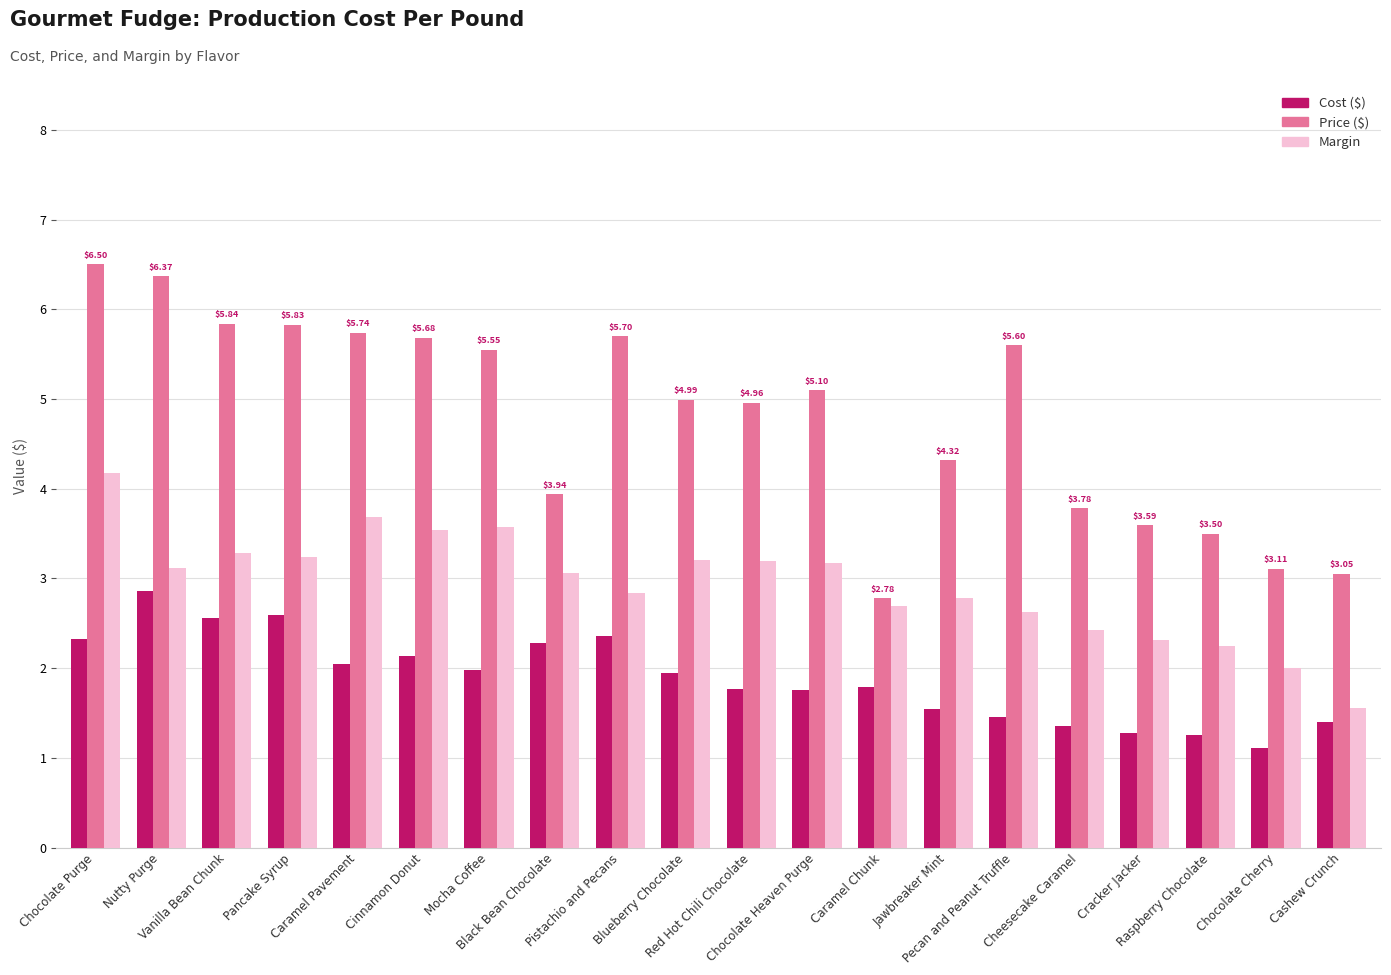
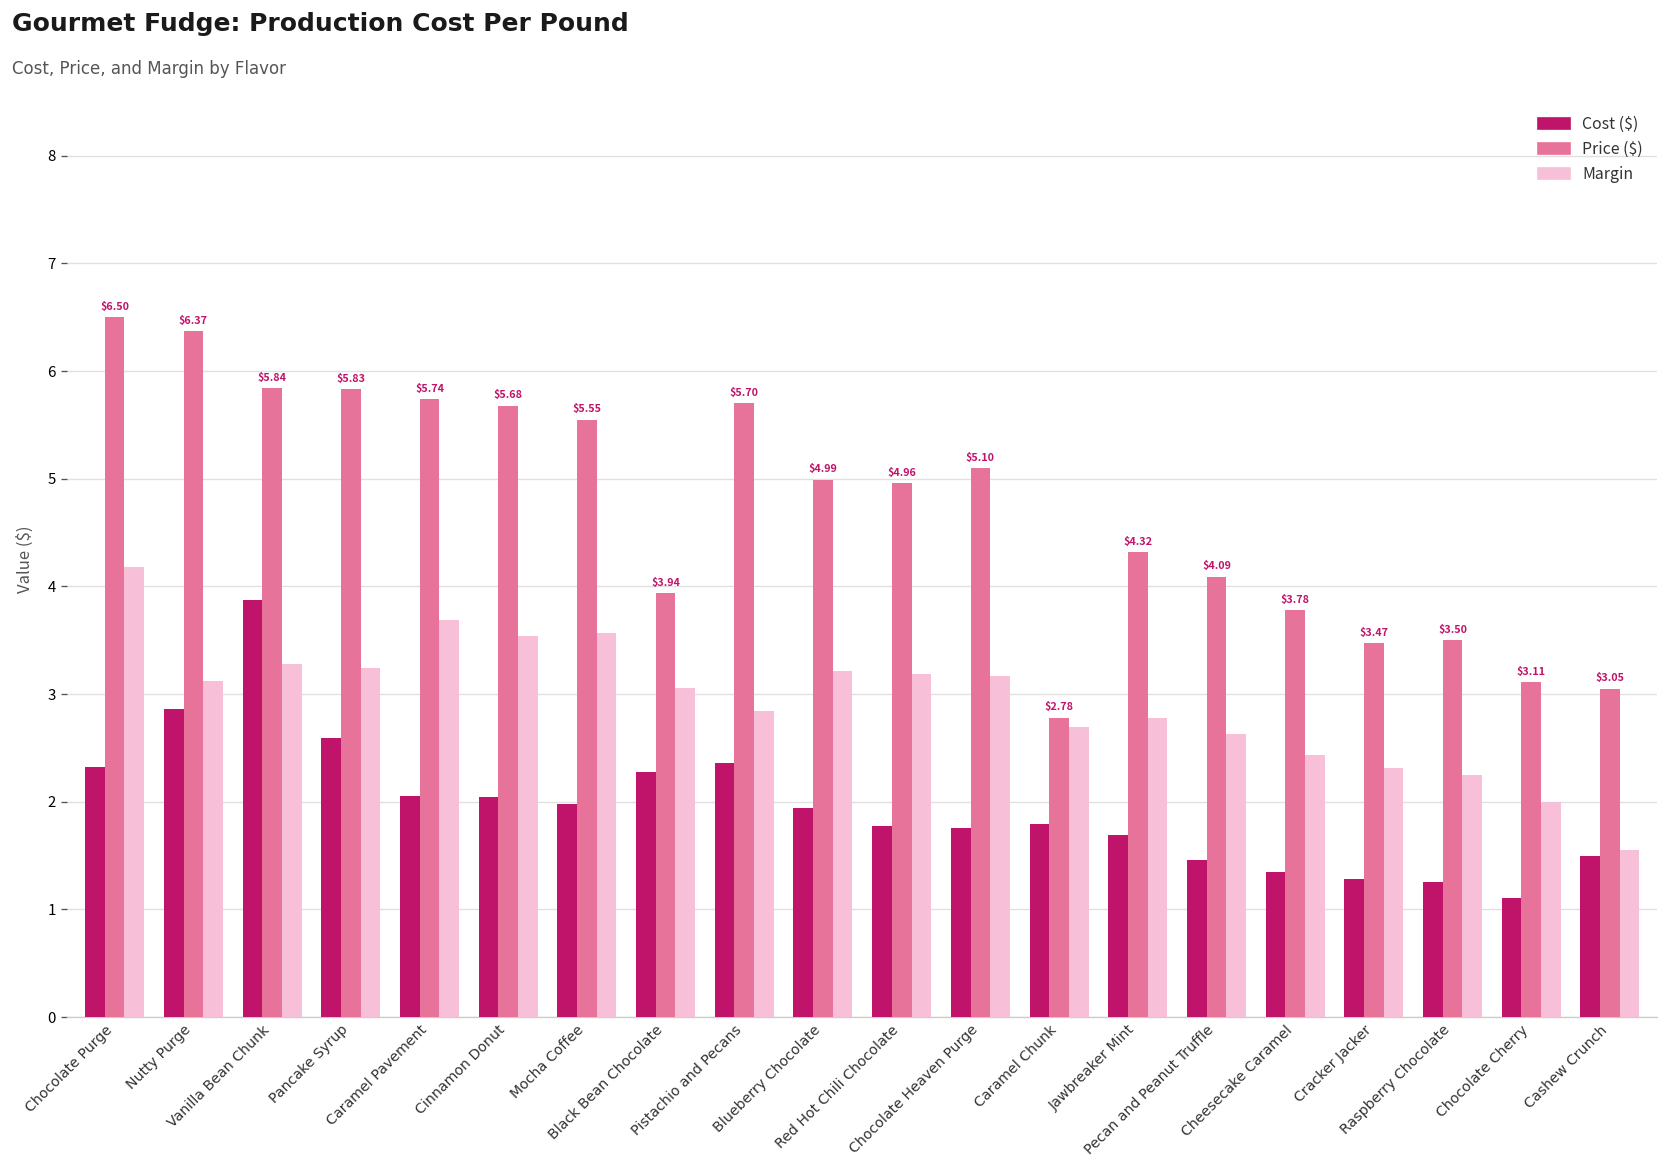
  {
    "Cost ($)": {
      "Chocolate Purge": "2.3",
      "Nutty Purge": "2.9",
-     "Vanilla Bean Chunk": "2.6",
+     "Vanilla Bean Chunk": "3.9",
      "Pancake Syrup": "2.6",
      "Caramel Pavement": "2.1",
-     "Cinnamon Donut": "2.1",
+     "Cinnamon Donut": "2.0",
      "Mocha Coffee": "2.0",
      "Black Bean Chocolate": "2.3",
      "Pistachio and Pecans": "2.4",
      "Blueberry Chocolate": "1.9",
      "Red Hot Chili Chocolate": "1.8",
      "Chocolate Heaven Purge": "1.8",
      "Caramel Chunk": "1.8",
-     "Jawbreaker Mint": "1.5",
+     "Jawbreaker Mint": "1.7",
      "Pecan and Peanut Truffle": "1.5",
      "Cheesecake Caramel": "1.4",
      "Cracker Jacker": "1.3",
      "Raspberry Chocolate": "1.3",
      "Chocolate Cherry": "1.1",
-     "Cashew Crunch": "1.4"
+     "Cashew Crunch": "1.5"
    },
    "Price ($)": {
      "Chocolate Purge": "$6.50",
      "Nutty Purge": "$6.37",
      "Vanilla Bean Chunk": "$5.84",
      "Pancake Syrup": "$5.83",
      "Caramel Pavement": "$5.74",
      "Cinnamon Donut": "$5.68",
      "Mocha Coffee": "$5.55",
      "Black Bean Chocolate": "$3.94",
      "Pistachio and Pecans": "$5.70",
      "Blueberry Chocolate": "$4.99",
      "Red Hot Chili Chocolate": "$4.96",
      "Chocolate Heaven Purge": "$5.10",
      "Caramel Chunk": "$2.78",
      "Jawbreaker Mint": "$4.32",
-     "Pecan and Peanut Truffle": "$5.60",
+     "Pecan and Peanut Truffle": "$4.09",
      "Cheesecake Caramel": "$3.78",
-     "Cracker Jacker": "$3.59",
+     "Cracker Jacker": "$3.47",
      "Raspberry Chocolate": "$3.50",
      "Chocolate Cherry": "$3.11",
      "Cashew Crunch": "$3.05"
    },
    "Margin": {
      "Chocolate Purge": "4.2",
      "Nutty Purge": "3.1",
      "Vanilla Bean Chunk": "3.3",
      "Pancake Syrup": "3.2",
      "Caramel Pavement": "3.7",
      "Cinnamon Donut": "3.5",
      "Mocha Coffee": "3.6",
      "Black Bean Chocolate": "3.1",
      "Pistachio and Pecans": "2.8",
      "Blueberry Chocolate": "3.2",
      "Red Hot Chili Chocolate": "3.2",
      "Chocolate Heaven Purge": "3.2",
      "Caramel Chunk": "2.7",
      "Jawbreaker Mint": "2.8",
      "Pecan and Peanut Truffle": "2.6",
      "Cheesecake Caramel": "2.4",
      "Cracker Jacker": "2.3",
      "Raspberry Chocolate": "2.3",
      "Chocolate Cherry": "2.0",
      "Cashew Crunch": "1.6"
    }
  }
